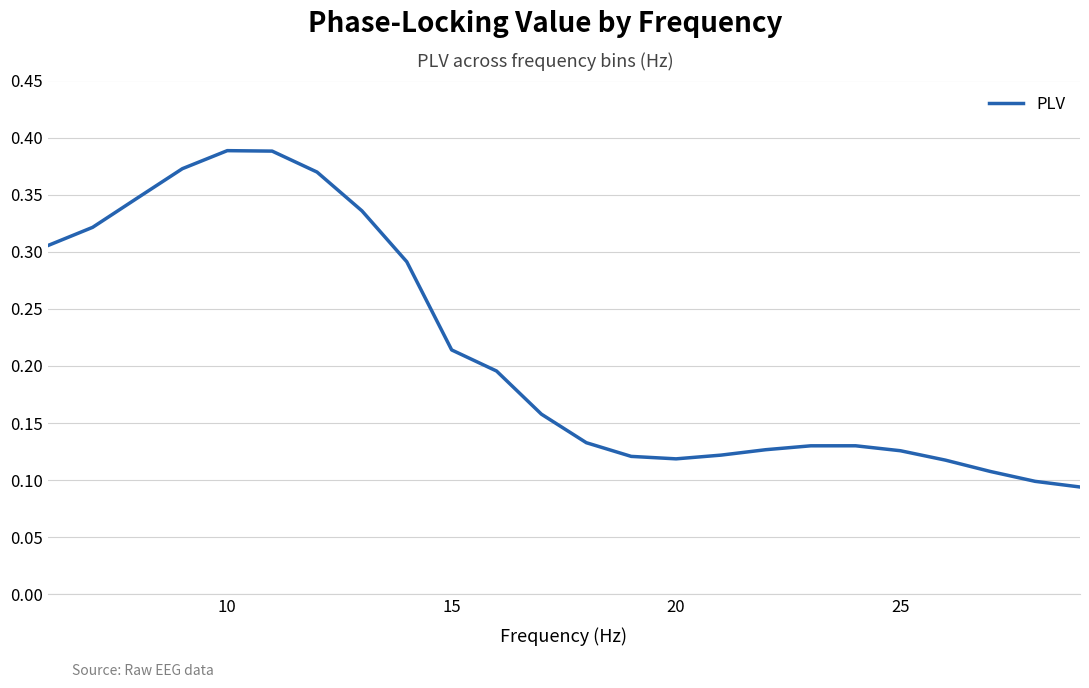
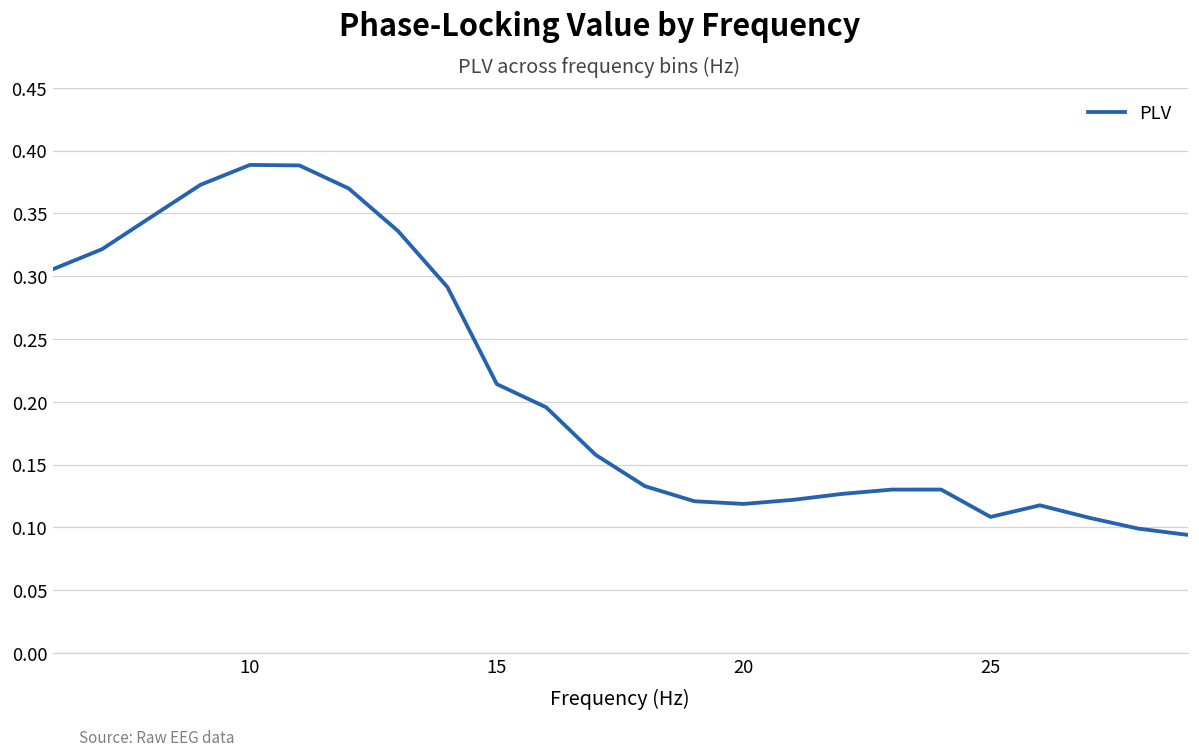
  {
    "10": 0.389,
    "15": 0.214,
    "20": 0.119,
-   "25": 0.126
+   "25": 0.108
  }
